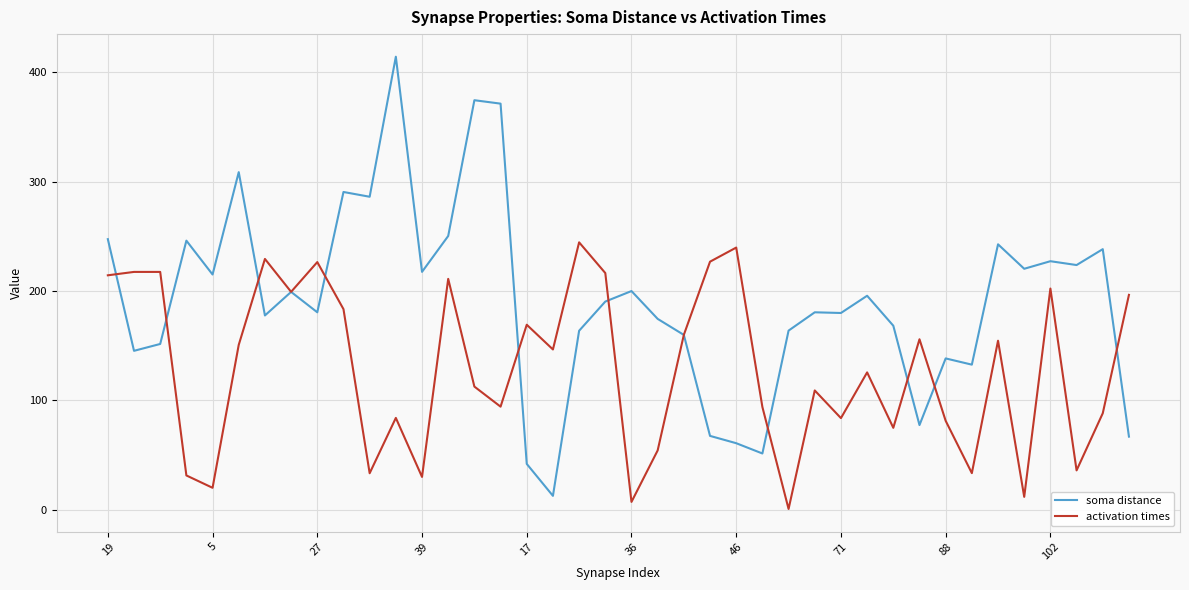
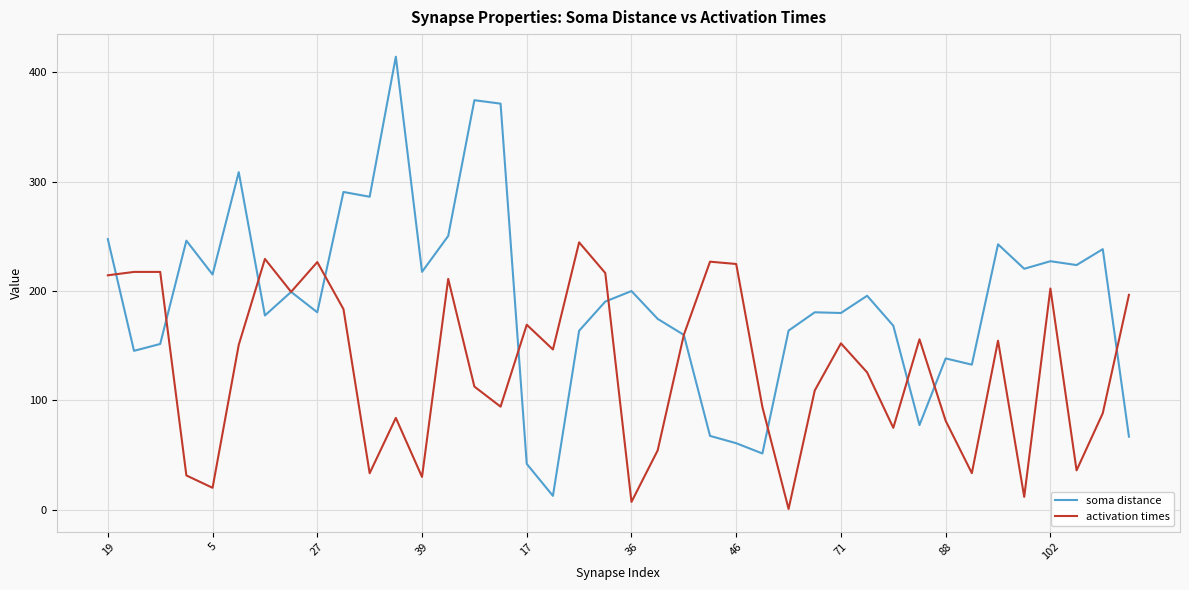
  {
    "soma distance": {
      "36": 200,
      "46": 61,
      "71": 180,
      "88": 138,
      "102": 227
    },
    "activation times": {
      "36": 7,
-     "46": 240,
-     "71": 84,
+     "46": 225,
+     "71": 152,
      "88": 81,
      "102": 202
    }
  }
